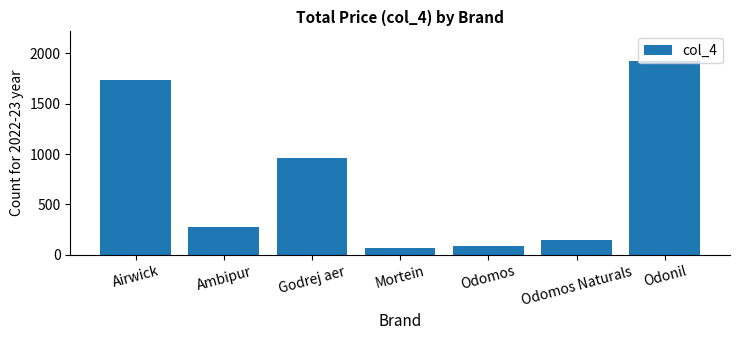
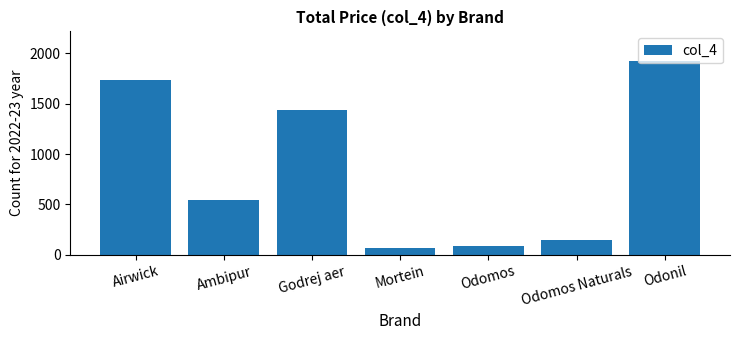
  {
    "Airwick": 1740,
-   "Ambipur": 280,
-   "Godrej aer": 960,
+   "Ambipur": 550,
+   "Godrej aer": 1440,
    "Mortein": 70,
    "Odomos": 90,
    "Odomos Naturals": 150
  }
